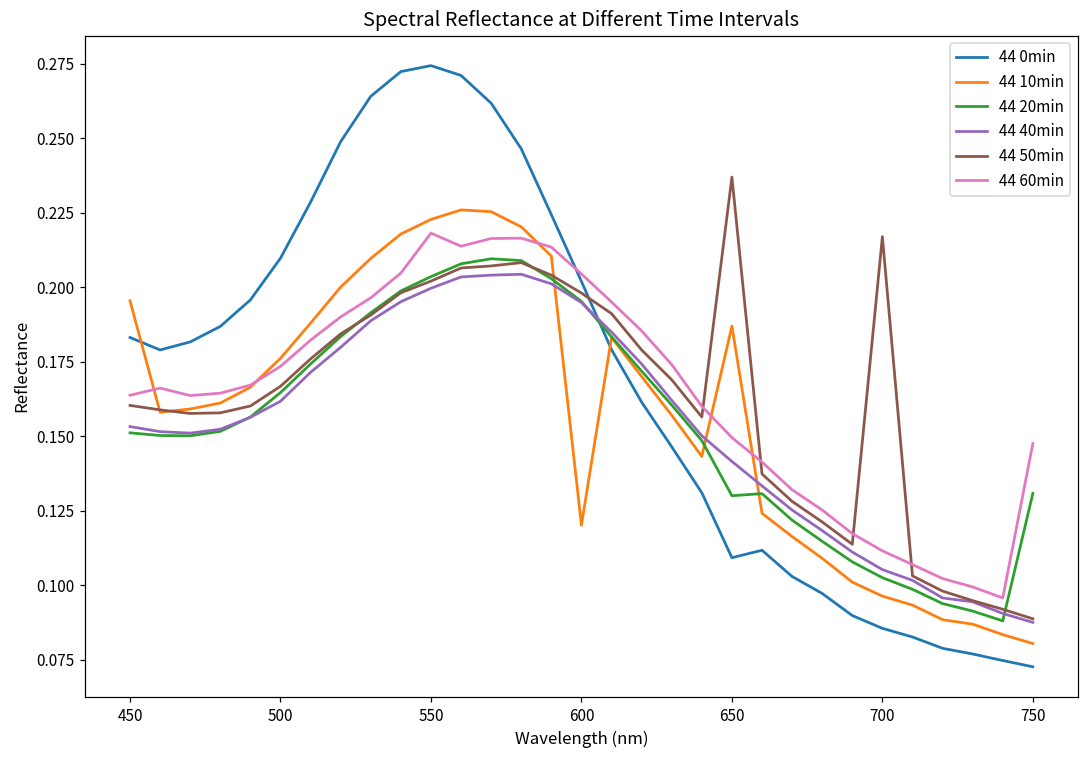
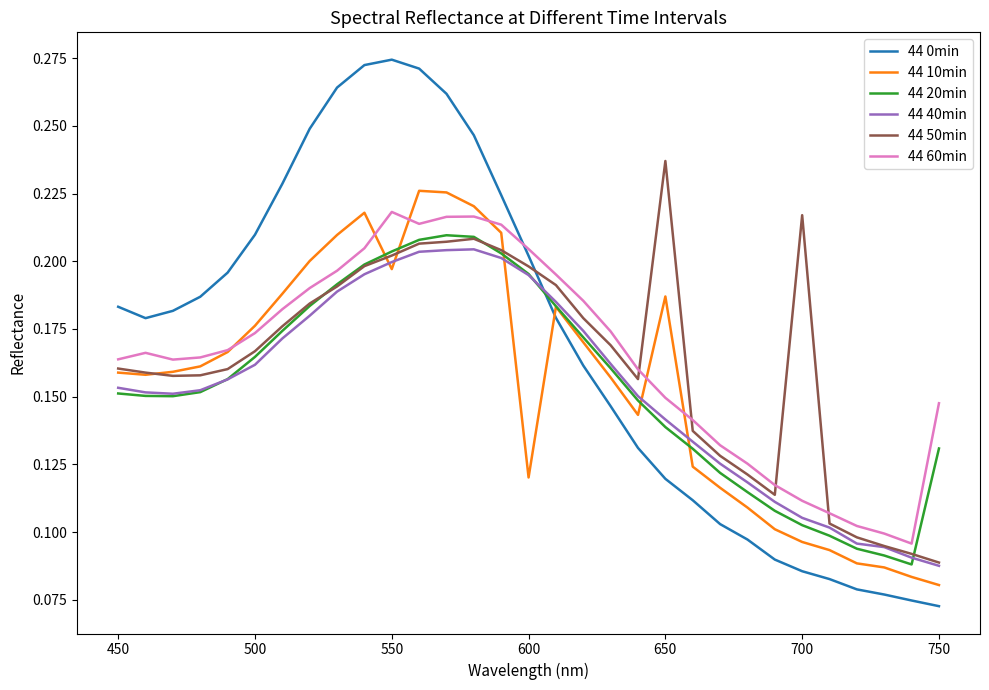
  {
    "44 0min": {
      "450": 0.183,
      "500": 0.210,
      "550": 0.274,
      "600": 0.202,
-     "650": 0.109,
+     "650": 0.120,
      "700": 0.086,
      "750": 0.073
    },
    "44 10min": {
-     "450": 0.196,
+     "450": 0.159,
      "500": 0.176,
-     "550": 0.223,
+     "550": 0.197,
      "600": 0.120,
      "650": 0.187,
      "700": 0.096,
      "750": 0.081
    },
    "44 20min": {
      "450": 0.151,
      "500": 0.165,
      "550": 0.204,
-     "650": 0.130,
+     "650": 0.139,
      "700": 0.103,
      "750": 0.131
    },
    "44 40min": {
      "450": 0.153,
      "500": 0.162,
      "550": 0.200,
      "650": 0.142,
      "700": 0.105,
      "750": 0.088
    },
    "44 50min": {
      "450": 0.160,
      "500": 0.167,
      "550": 0.202,
      "600": 0.198,
      "650": 0.237,
      "700": 0.217,
      "750": 0.089
    },
    "44 60min": {
      "450": 0.164,
      "500": 0.174,
      "550": 0.218,
      "600": 0.205,
      "650": 0.150,
      "700": 0.112,
      "750": 0.148
    }
  }
